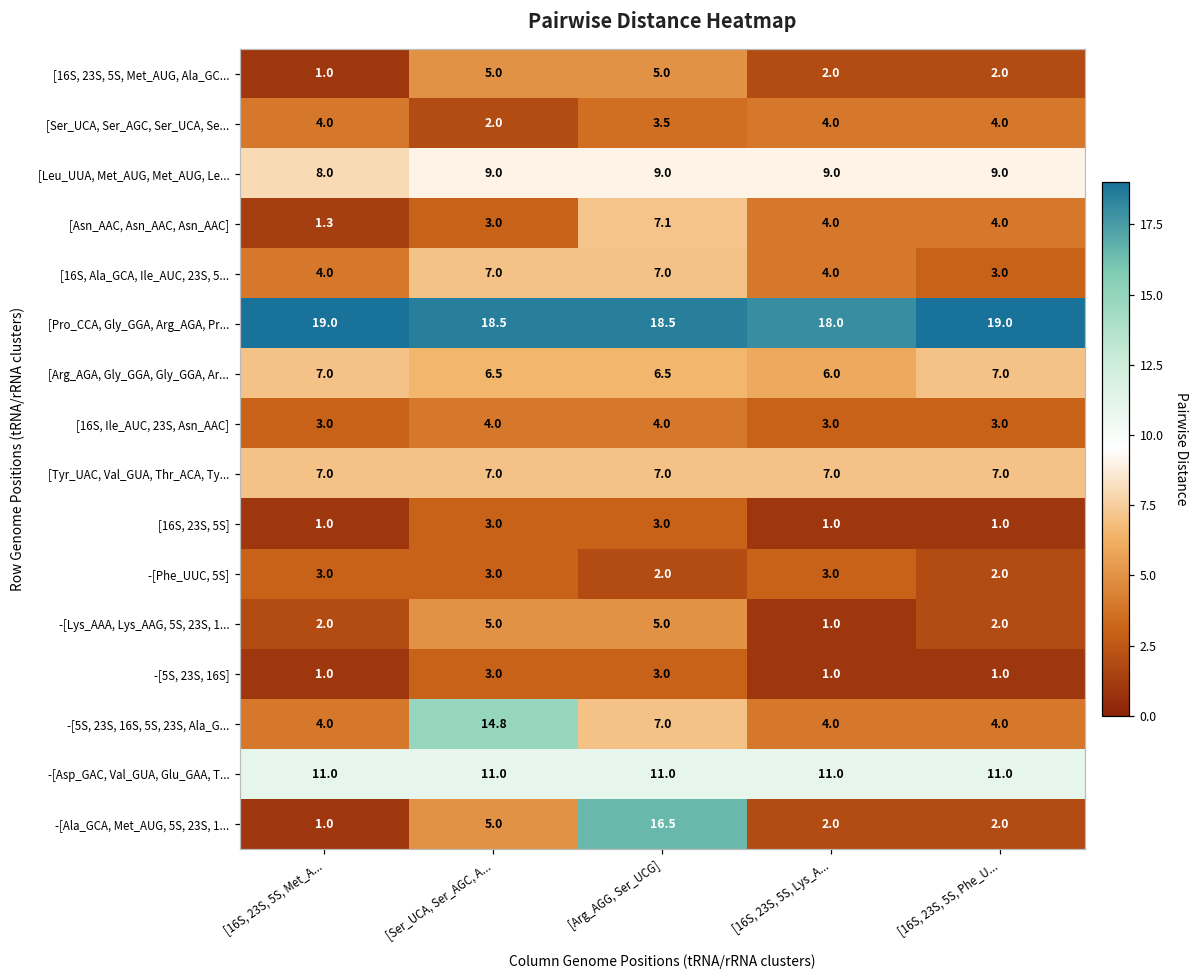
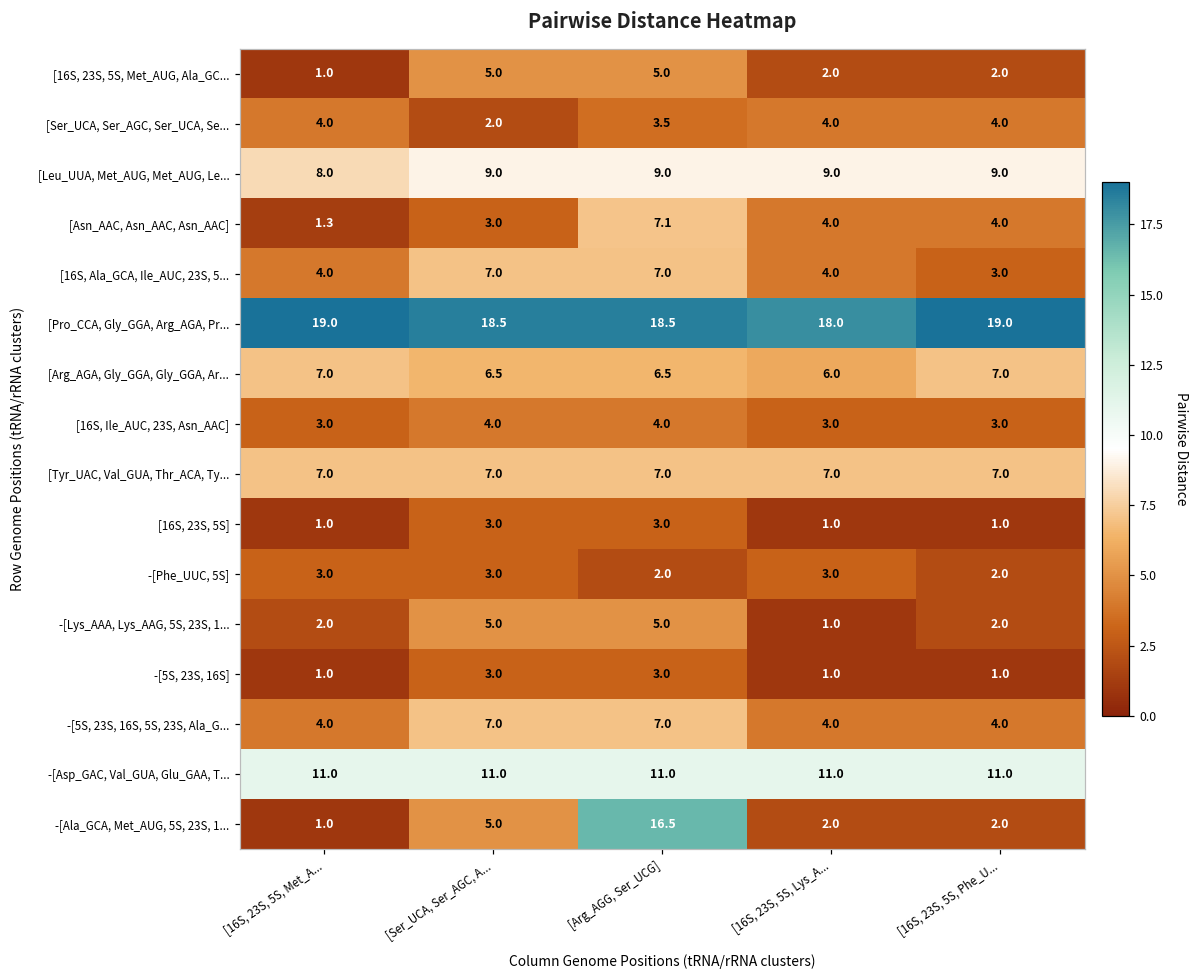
  {
    "[16S, 23S, 5S, Met_AUG, Ala_GC...": {
      "[16S, 23S, 5S, Met_A...": 1.0,
      "[Ser_UCA, Ser_AGC, A...": 5.0,
      "[Arg_AGG, Ser_UCG]": 5.0,
      "[16S, 23S, 5S, Lys_A...": 2.0,
      "[16S, 23S, 5S, Phe_U...": 2.0
    },
    "[Ser_UCA, Ser_AGC, Ser_UCA, Se...": {
      "[16S, 23S, 5S, Met_A...": 4.0,
      "[Ser_UCA, Ser_AGC, A...": 2.0,
      "[Arg_AGG, Ser_UCG]": 3.5,
      "[16S, 23S, 5S, Lys_A...": 4.0,
      "[16S, 23S, 5S, Phe_U...": 4.0
    },
    "[Leu_UUA, Met_AUG, Met_AUG, Le...": {
      "[16S, 23S, 5S, Met_A...": 8.0,
      "[Ser_UCA, Ser_AGC, A...": 9.0,
      "[Arg_AGG, Ser_UCG]": 9.0,
      "[16S, 23S, 5S, Lys_A...": 9.0,
      "[16S, 23S, 5S, Phe_U...": 9.0
    },
    "[Asn_AAC, Asn_AAC, Asn_AAC]": {
      "[16S, 23S, 5S, Met_A...": 1.3,
      "[Ser_UCA, Ser_AGC, A...": 3.0,
      "[Arg_AGG, Ser_UCG]": 7.1,
      "[16S, 23S, 5S, Lys_A...": 4.0,
      "[16S, 23S, 5S, Phe_U...": 4.0
    },
    "[16S, Ala_GCA, Ile_AUC, 23S, 5...": {
      "[16S, 23S, 5S, Met_A...": 4.0,
      "[Ser_UCA, Ser_AGC, A...": 7.0,
      "[Arg_AGG, Ser_UCG]": 7.0,
      "[16S, 23S, 5S, Lys_A...": 4.0,
      "[16S, 23S, 5S, Phe_U...": 3.0
    },
    "[Pro_CCA, Gly_GGA, Arg_AGA, Pr...": {
      "[16S, 23S, 5S, Met_A...": 19.0,
      "[Ser_UCA, Ser_AGC, A...": 18.5,
      "[Arg_AGG, Ser_UCG]": 18.5,
      "[16S, 23S, 5S, Lys_A...": 18.0,
      "[16S, 23S, 5S, Phe_U...": 19.0
    },
    "[Arg_AGA, Gly_GGA, Gly_GGA, Ar...": {
      "[16S, 23S, 5S, Met_A...": 7.0,
      "[Ser_UCA, Ser_AGC, A...": 6.5,
      "[Arg_AGG, Ser_UCG]": 6.5,
      "[16S, 23S, 5S, Lys_A...": 6.0,
      "[16S, 23S, 5S, Phe_U...": 7.0
    },
    "[16S, Ile_AUC, 23S, Asn_AAC]": {
      "[16S, 23S, 5S, Met_A...": 3.0,
      "[Ser_UCA, Ser_AGC, A...": 4.0,
      "[Arg_AGG, Ser_UCG]": 4.0,
      "[16S, 23S, 5S, Lys_A...": 3.0,
      "[16S, 23S, 5S, Phe_U...": 3.0
    },
    "[Tyr_UAC, Val_GUA, Thr_ACA, Ty...": {
      "[16S, 23S, 5S, Met_A...": 7.0,
      "[Ser_UCA, Ser_AGC, A...": 7.0,
      "[Arg_AGG, Ser_UCG]": 7.0,
      "[16S, 23S, 5S, Lys_A...": 7.0,
      "[16S, 23S, 5S, Phe_U...": 7.0
    },
    "[16S, 23S, 5S]": {
      "[16S, 23S, 5S, Met_A...": 1.0,
      "[Ser_UCA, Ser_AGC, A...": 3.0,
      "[Arg_AGG, Ser_UCG]": 3.0,
      "[16S, 23S, 5S, Lys_A...": 1.0,
      "[16S, 23S, 5S, Phe_U...": 1.0
    },
    "-[Phe_UUC, 5S]": {
      "[16S, 23S, 5S, Met_A...": 3.0,
      "[Ser_UCA, Ser_AGC, A...": 3.0,
      "[Arg_AGG, Ser_UCG]": 2.0,
      "[16S, 23S, 5S, Lys_A...": 3.0,
      "[16S, 23S, 5S, Phe_U...": 2.0
    },
    "-[Lys_AAA, Lys_AAG, 5S, 23S, 1...": {
      "[16S, 23S, 5S, Met_A...": 2.0,
      "[Ser_UCA, Ser_AGC, A...": 5.0,
      "[Arg_AGG, Ser_UCG]": 5.0,
      "[16S, 23S, 5S, Lys_A...": 1.0,
      "[16S, 23S, 5S, Phe_U...": 2.0
    },
    "-[5S, 23S, 16S]": {
      "[16S, 23S, 5S, Met_A...": 1.0,
      "[Ser_UCA, Ser_AGC, A...": 3.0,
      "[Arg_AGG, Ser_UCG]": 3.0,
      "[16S, 23S, 5S, Lys_A...": 1.0,
      "[16S, 23S, 5S, Phe_U...": 1.0
    },
    "-[5S, 23S, 16S, 5S, 23S, Ala_G...": {
      "[16S, 23S, 5S, Met_A...": 4.0,
-     "[Ser_UCA, Ser_AGC, A...": 14.8,
+     "[Ser_UCA, Ser_AGC, A...": 7.0,
      "[Arg_AGG, Ser_UCG]": 7.0,
      "[16S, 23S, 5S, Lys_A...": 4.0,
      "[16S, 23S, 5S, Phe_U...": 4.0
    },
    "-[Asp_GAC, Val_GUA, Glu_GAA, T...": {
      "[16S, 23S, 5S, Met_A...": 11.0,
      "[Ser_UCA, Ser_AGC, A...": 11.0,
      "[Arg_AGG, Ser_UCG]": 11.0,
      "[16S, 23S, 5S, Lys_A...": 11.0,
      "[16S, 23S, 5S, Phe_U...": 11.0
    },
    "-[Ala_GCA, Met_AUG, 5S, 23S, 1...": {
      "[16S, 23S, 5S, Met_A...": 1.0,
      "[Ser_UCA, Ser_AGC, A...": 5.0,
      "[Arg_AGG, Ser_UCG]": 16.5,
      "[16S, 23S, 5S, Lys_A...": 2.0,
      "[16S, 23S, 5S, Phe_U...": 2.0
    }
  }
